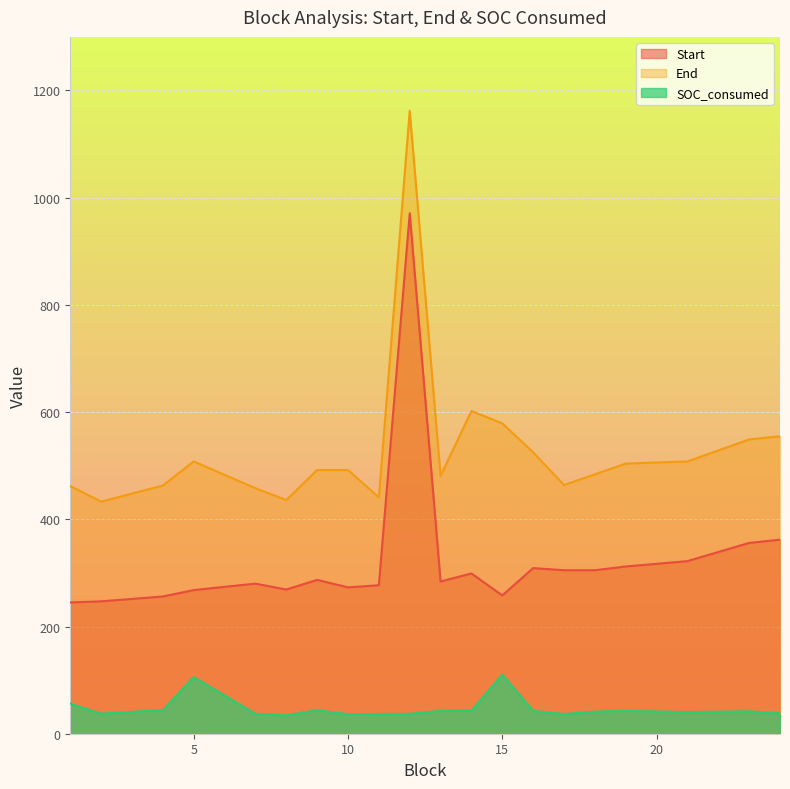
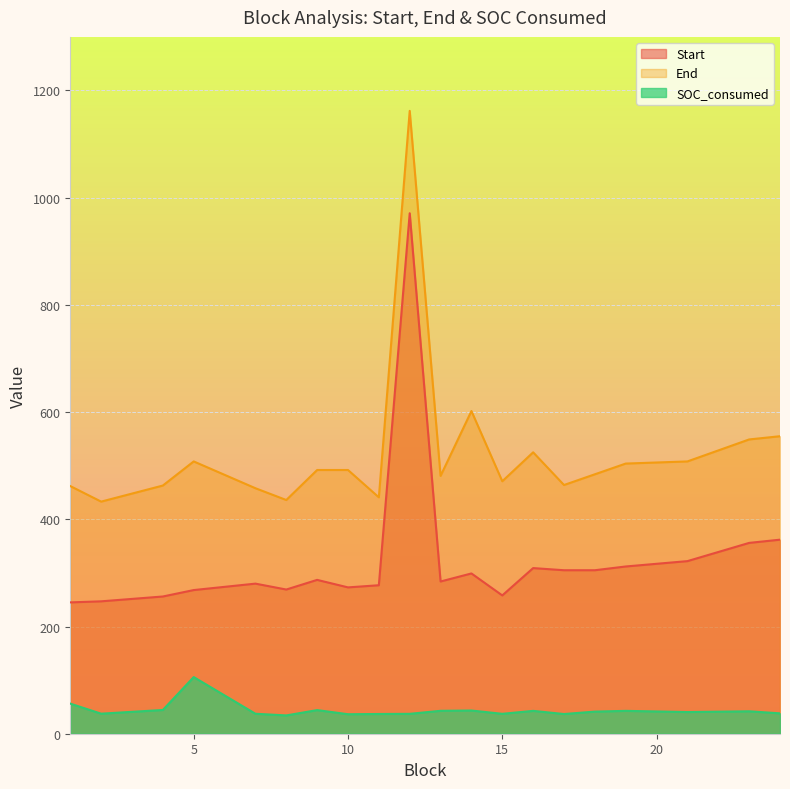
  {
    "Start": {
      "5": 270,
      "10": 270,
      "15": 260
    },
    "End": {
      "5": 510,
      "10": 490,
-     "15": 580
+     "15": 470
    },
    "SOC_consumed": {
      "5": 110,
      "10": 40,
-     "15": 110
+     "15": 40
    }
  }
